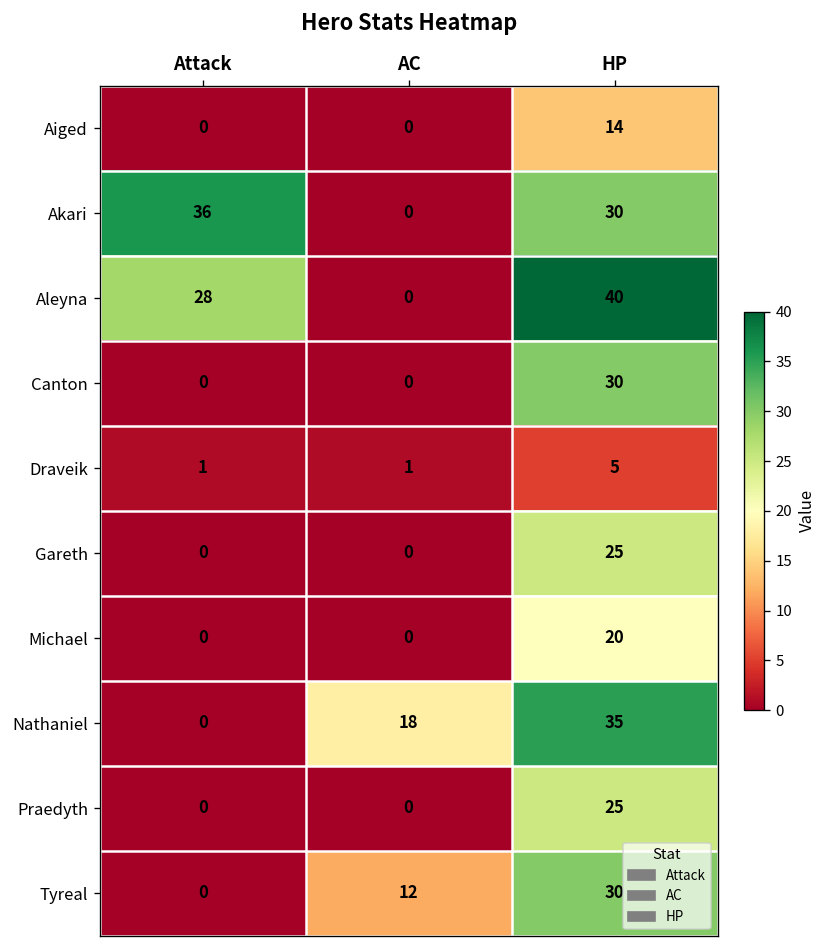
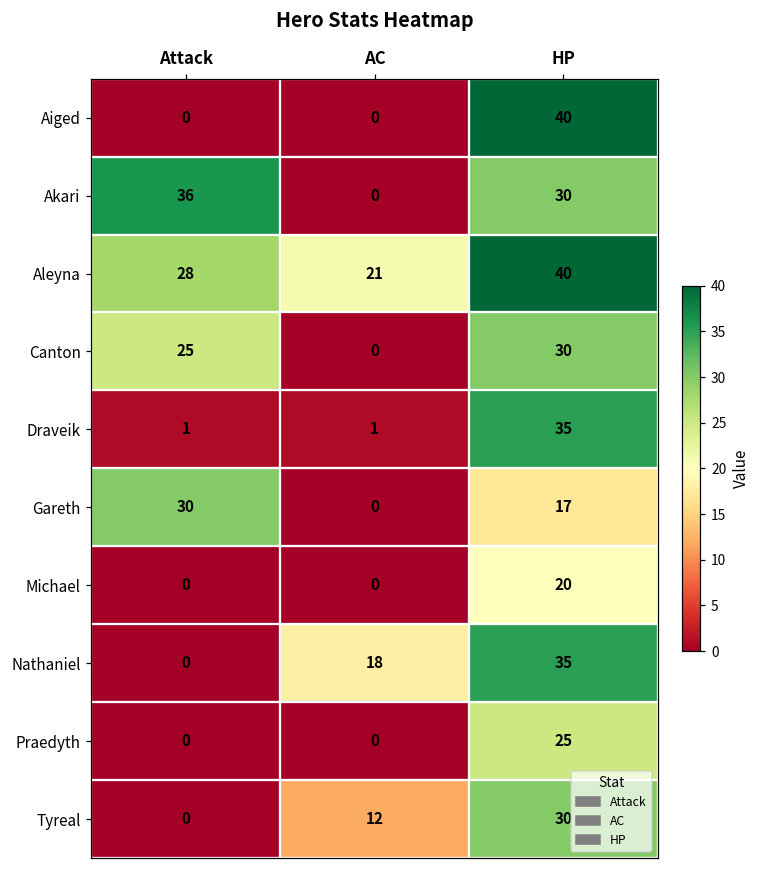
  {
    "Aiged": {
      "Attack": 0,
      "AC": 0,
-     "HP": 14
+     "HP": 40
    },
    "Akari": {
      "Attack": 36,
      "AC": 0,
      "HP": 30
    },
    "Aleyna": {
      "Attack": 28,
-     "AC": 0,
+     "AC": 21,
      "HP": 40
    },
    "Canton": {
-     "Attack": 0,
+     "Attack": 25,
      "AC": 0,
      "HP": 30
    },
    "Draveik": {
      "Attack": 1,
      "AC": 1,
-     "HP": 5
+     "HP": 35
    },
    "Gareth": {
-     "Attack": 0,
+     "Attack": 30,
      "AC": 0,
-     "HP": 25
+     "HP": 17
    },
    "Michael": {
      "Attack": 0,
      "AC": 0,
      "HP": 20
    },
    "Nathaniel": {
      "Attack": 0,
      "AC": 18,
      "HP": 35
    },
    "Praedyth": {
      "Attack": 0,
      "AC": 0,
      "HP": 25
    },
    "Tyreal": {
      "Attack": 0,
      "AC": 12
    }
  }
